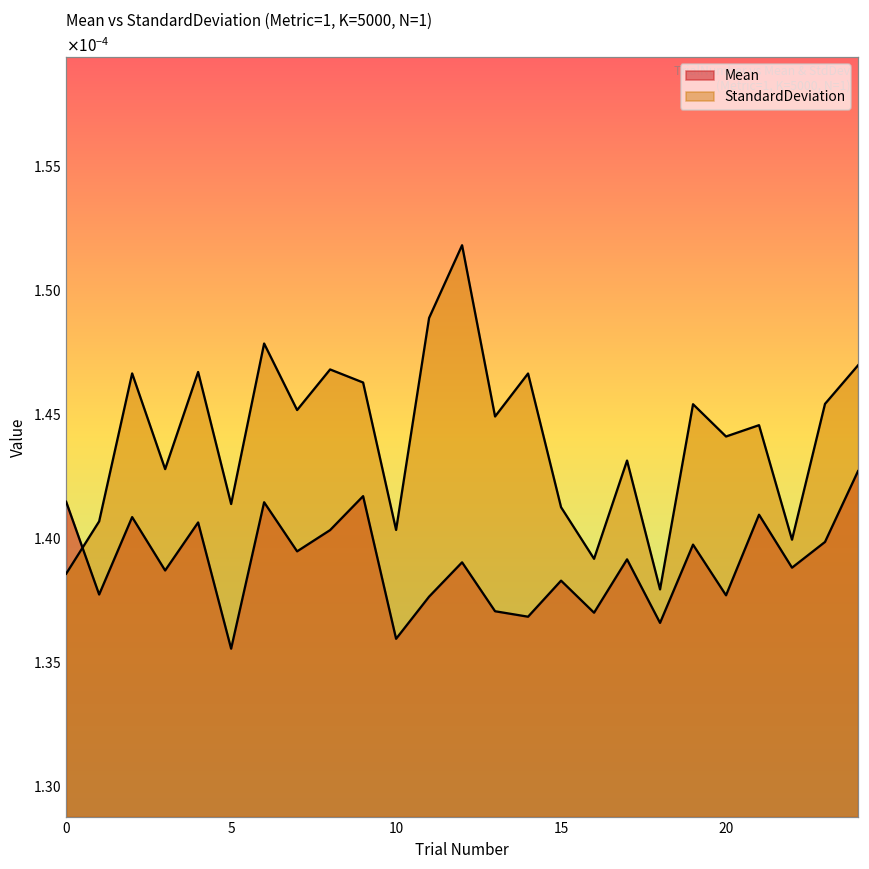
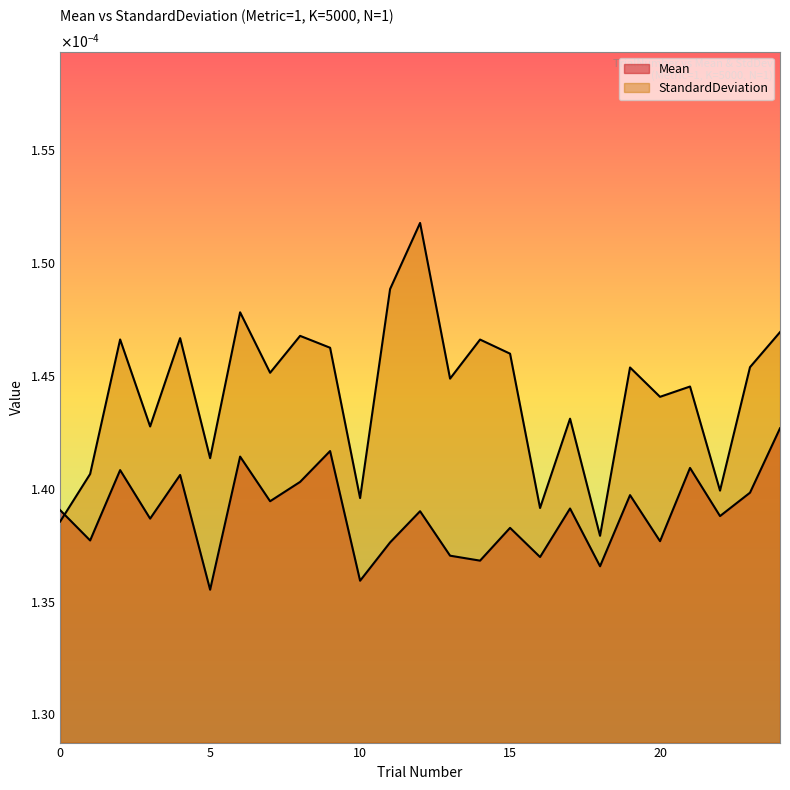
  {
    "Mean": {
-     "0": 0.0001415,
+     "0": 0.0001391,
      "5": 0.0001355,
      "10": 0.0001359,
      "15": 0.0001383,
      "20": 0.0001377
    },
    "StandardDeviation": {
      "0": 0.0001386,
      "5": 0.0001414,
-     "10": 0.0001403,
-     "15": 0.0001412,
+     "10": 0.0001396,
+     "15": 0.0001460,
      "20": 0.0001441
    }
  }
